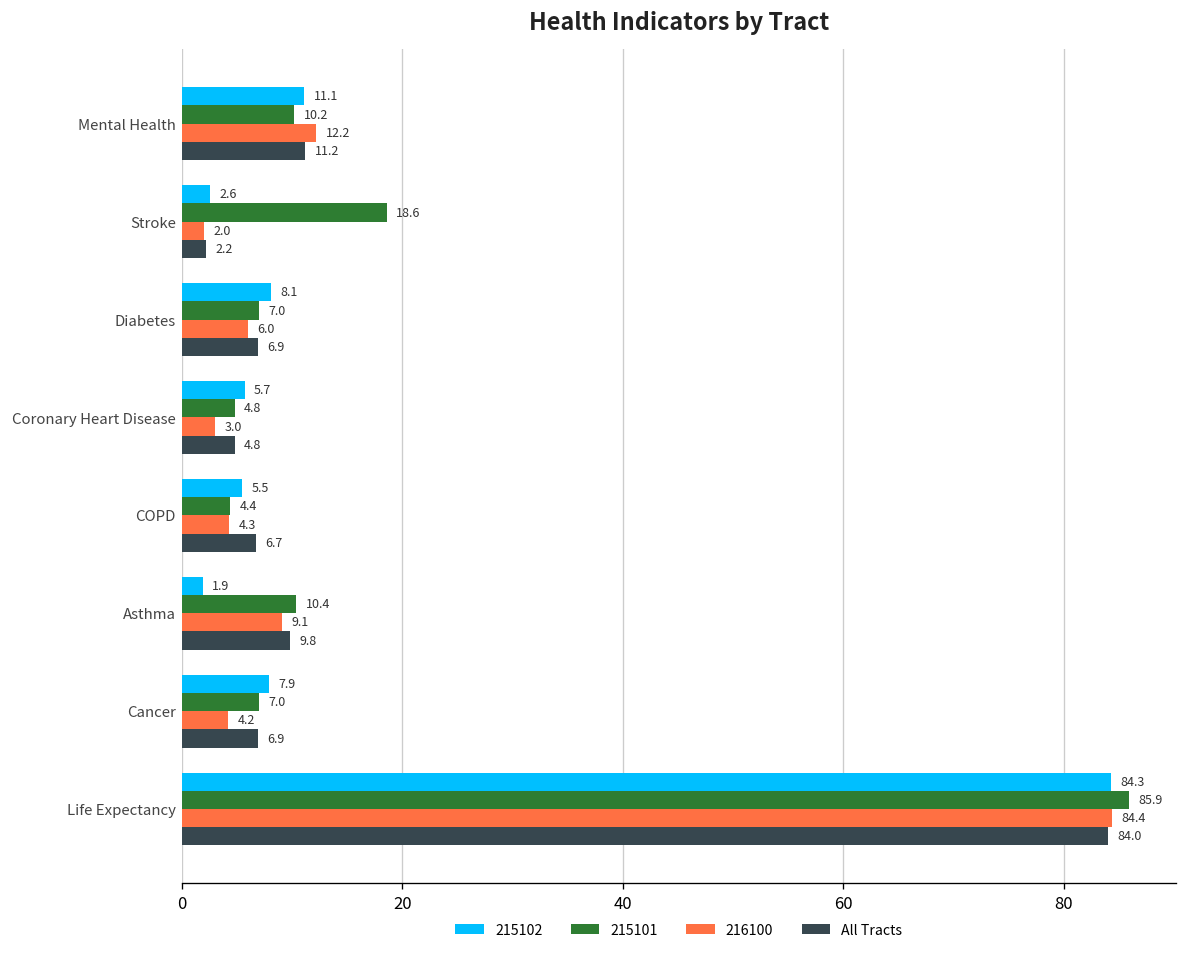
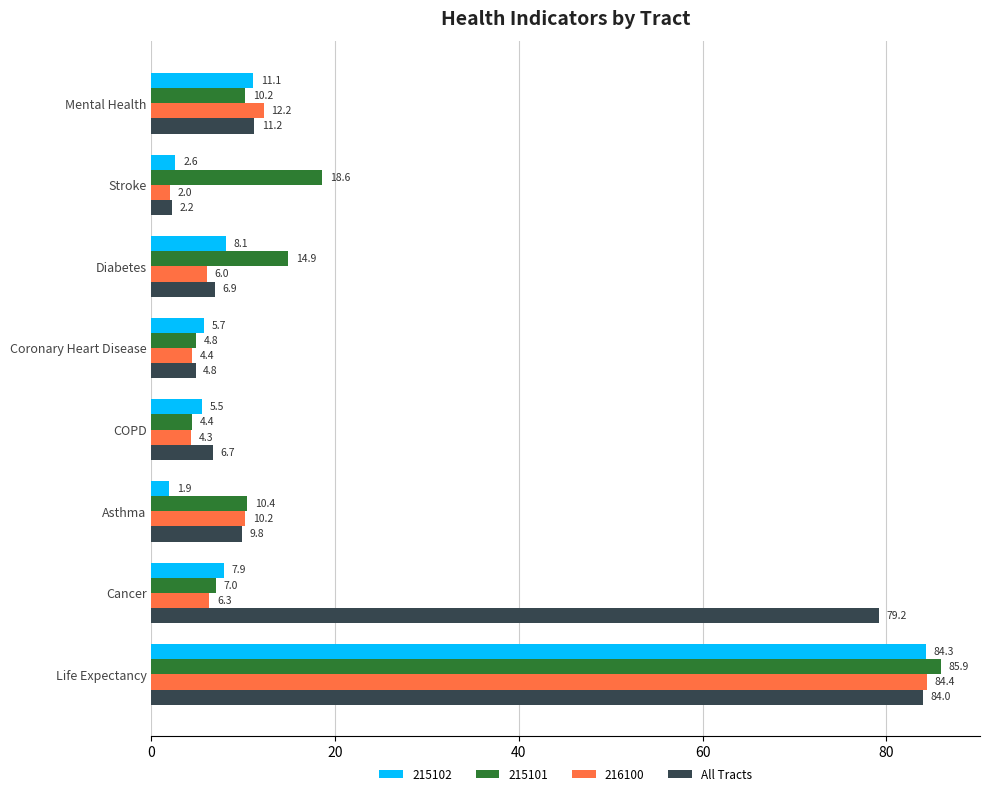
  {
    "215102": {
      "Mental Health": 11.1,
      "Stroke": 2.6,
      "Diabetes": 8.1,
      "Coronary Heart Disease": 5.7,
      "COPD": 5.5,
      "Asthma": 1.9,
      "Cancer": 7.9,
      "Life Expectancy": 84.3
    },
    "215101": {
      "Mental Health": 10.2,
      "Stroke": 18.6,
-     "Diabetes": 7.0,
+     "Diabetes": 14.9,
      "Coronary Heart Disease": 4.8,
      "COPD": 4.4,
      "Asthma": 10.4,
      "Cancer": 7.0,
      "Life Expectancy": 85.9
    },
    "216100": {
      "Mental Health": 12.2,
      "Stroke": 2.0,
      "Diabetes": 6.0,
-     "Coronary Heart Disease": 3.0,
+     "Coronary Heart Disease": 4.4,
      "COPD": 4.3,
-     "Asthma": 9.1,
-     "Cancer": 4.2,
+     "Asthma": 10.2,
+     "Cancer": 6.3,
      "Life Expectancy": 84.4
    },
    "All Tracts": {
      "Mental Health": 11.2,
      "Stroke": 2.2,
      "Diabetes": 6.9,
      "Coronary Heart Disease": 4.8,
      "COPD": 6.7,
      "Asthma": 9.8,
-     "Cancer": 6.9,
+     "Cancer": 79.2,
      "Life Expectancy": 84.0
    }
  }
